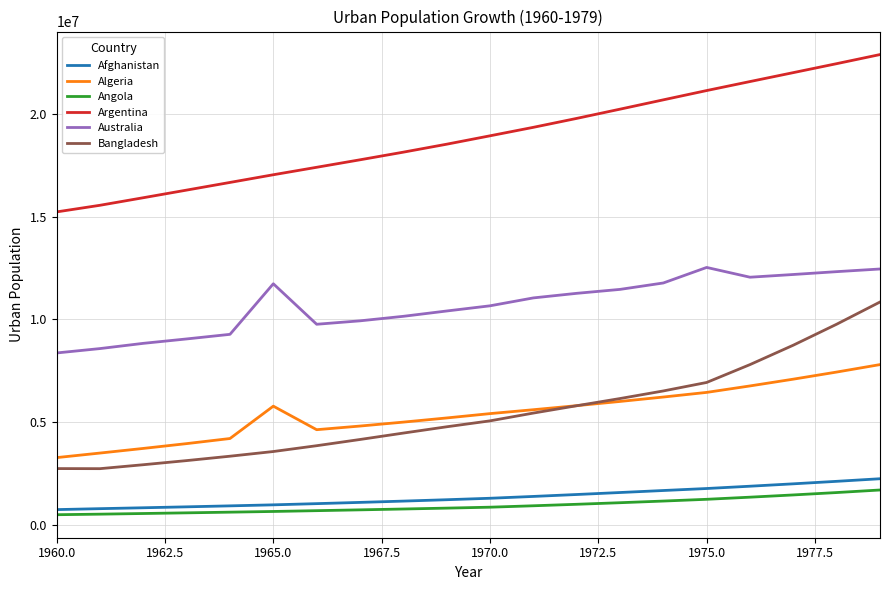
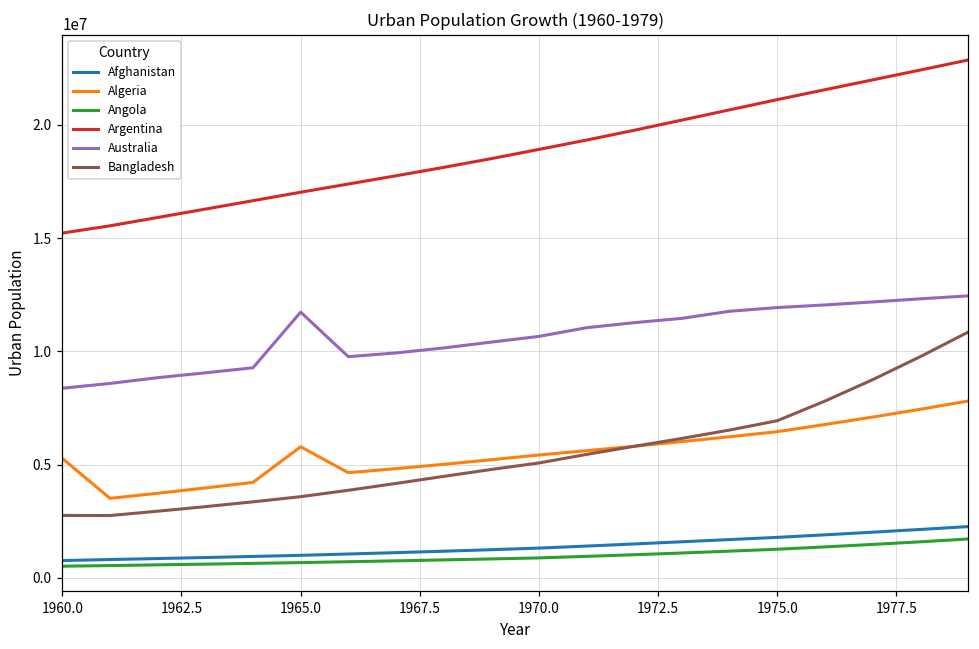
  {
    "Afghanistan": {
      "1960.0": 800000,
      "1965.0": 1000000,
      "1970.0": 1300000,
      "1975.0": 1800000
    },
    "Algeria": {
-     "1960.0": 3300000,
+     "1960.0": 5300000,
      "1965.0": 5800000,
      "1970.0": 5400000,
      "1975.0": 6500000
    },
    "Angola": {
      "1960.0": 500000,
      "1965.0": 700000,
      "1970.0": 900000,
      "1975.0": 1300000
    },
    "Argentina": {
      "1960.0": 15200000,
      "1965.0": 17000000,
      "1970.0": 18900000,
      "1975.0": 21100000
    },
    "Australia": {
      "1960.0": 8400000,
      "1965.0": 11700000,
      "1970.0": 10700000,
-     "1975.0": 12500000
+     "1975.0": 11900000
    },
    "Bangladesh": {
      "1960.0": 2800000,
      "1965.0": 3600000,
      "1970.0": 5100000,
      "1975.0": 6900000
    }
  }
